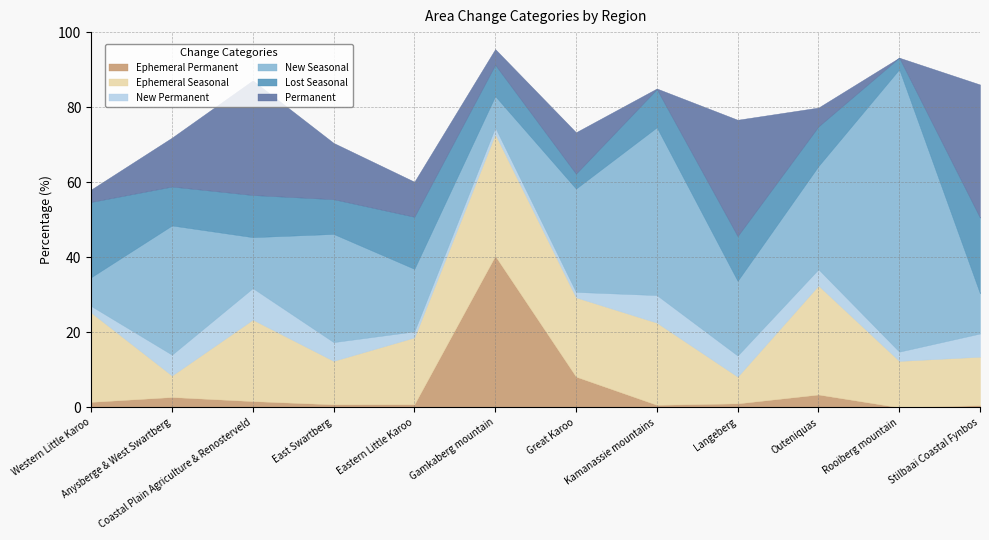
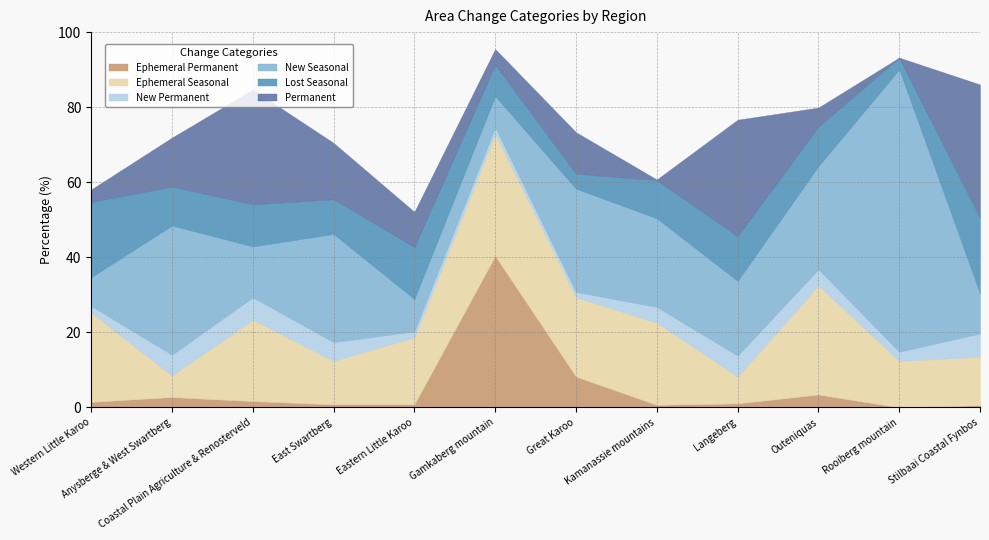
  {
    "Ephemeral Permanent": {
      "Western Little Karoo": 1,
      "Anysberge & West Swartberg": 3,
      "Coastal Plain Agriculture & Renosterveld": 2,
      "East Swartberg": 1,
      "Eastern Little Karoo": 1,
      "Gamkaberg mountain": 40,
      "Great Karoo": 8,
      "Kamanassie mountains": 1,
      "Langeberg": 1,
      "Outeniquas": 3,
      "Rooiberg mountain": 0
    },
    "Ephemeral Seasonal": {
      "Western Little Karoo": 24,
      "Anysberge & West Swartberg": 6,
      "Coastal Plain Agriculture & Renosterveld": 22,
      "East Swartberg": 12,
      "Eastern Little Karoo": 18,
      "Gamkaberg mountain": 32,
      "Great Karoo": 21,
      "Kamanassie mountains": 22,
      "Langeberg": 7,
      "Outeniquas": 29,
      "Rooiberg mountain": 12,
      "Stilbaai Coastal Fynbos": 13
    },
    "New Permanent": {
      "Western Little Karoo": 2,
      "Anysberge & West Swartberg": 6,
-     "Coastal Plain Agriculture & Renosterveld": 8,
+     "Coastal Plain Agriculture & Renosterveld": 6,
      "East Swartberg": 5,
      "Eastern Little Karoo": 2,
      "Gamkaberg mountain": 2,
      "Great Karoo": 1,
-     "Kamanassie mountains": 7,
+     "Kamanassie mountains": 4,
      "Langeberg": 6,
      "Outeniquas": 4,
      "Rooiberg mountain": 2,
      "Stilbaai Coastal Fynbos": 6
    },
    "New Seasonal": {
      "Western Little Karoo": 8,
      "Anysberge & West Swartberg": 34,
      "Coastal Plain Agriculture & Renosterveld": 14,
      "East Swartberg": 29,
-     "Eastern Little Karoo": 17,
+     "Eastern Little Karoo": 9,
      "Gamkaberg mountain": 8,
      "Great Karoo": 28,
-     "Kamanassie mountains": 45,
+     "Kamanassie mountains": 24,
      "Langeberg": 20,
      "Outeniquas": 27,
      "Rooiberg mountain": 75,
      "Stilbaai Coastal Fynbos": 11
    }
  }
